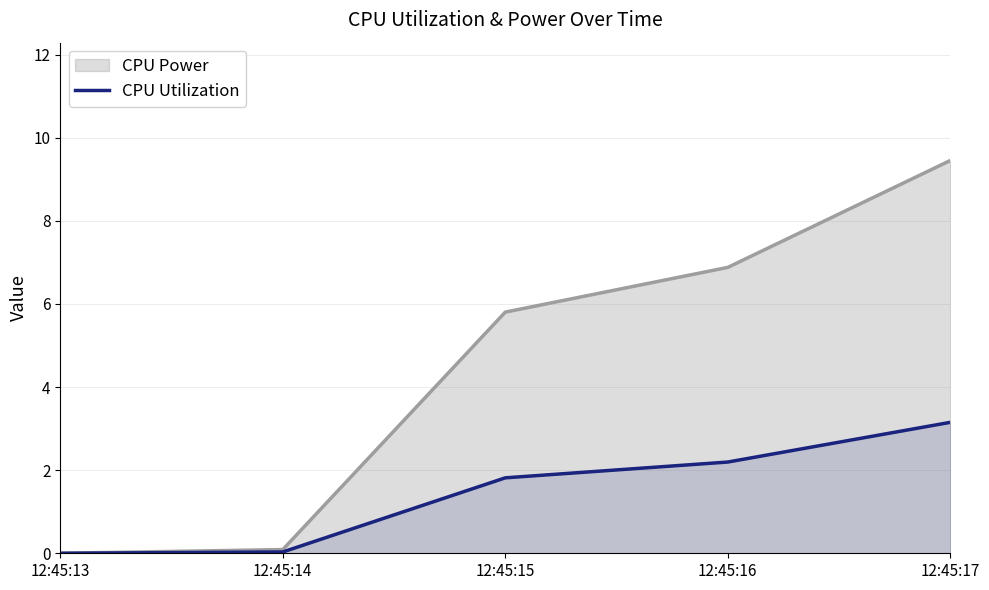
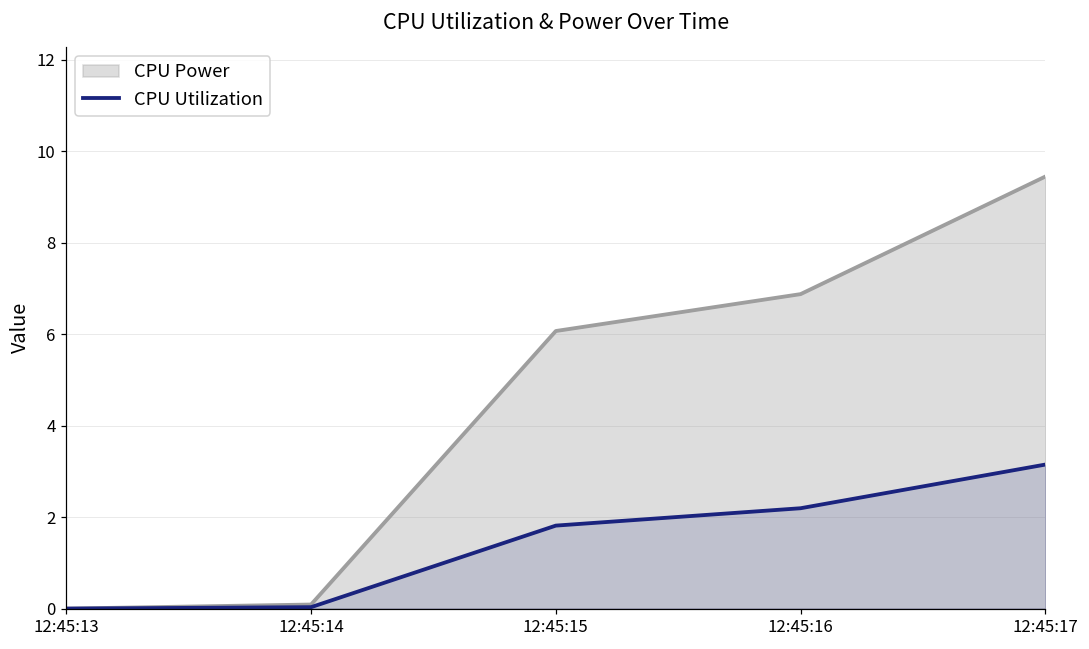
  {
    "CPU Power": {
-     "12:45:15": 5.8,
+     "12:45:15": 6.1,
      "12:45:16": 6.9,
      "12:45:17": 9.5
    },
    "CPU Utilization": {
      "12:45:15": 1.8,
      "12:45:16": 2.2,
      "12:45:17": 3.2
    }
  }
